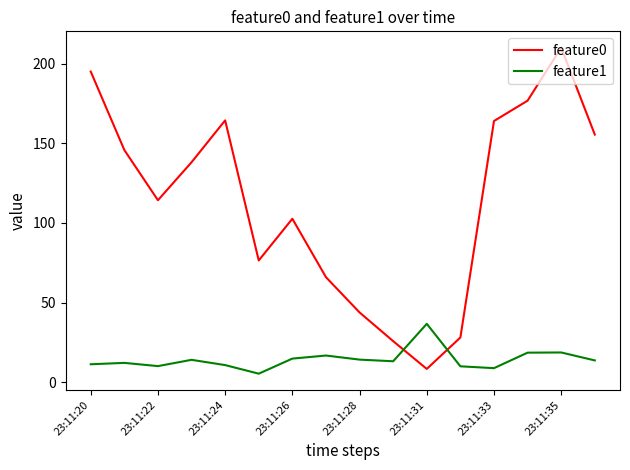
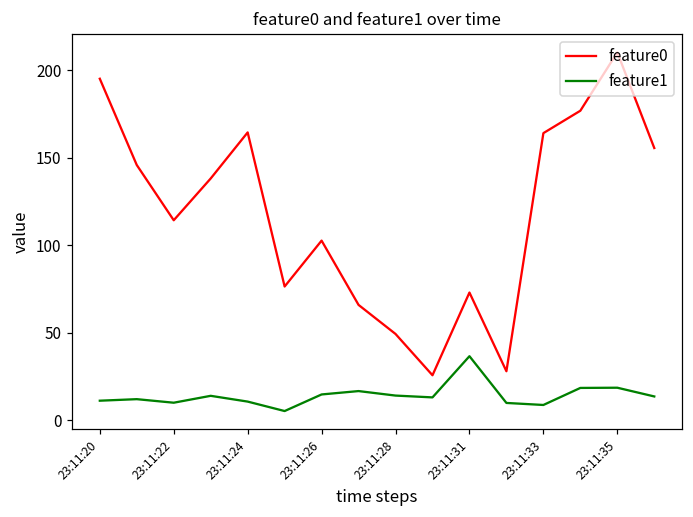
  {
    "feature0": {
      "23:11:20": 195,
      "23:11:22": 114,
      "23:11:24": 165,
      "23:11:26": 103,
-     "23:11:28": 44,
-     "23:11:31": 8,
+     "23:11:28": 49,
+     "23:11:31": 73,
      "23:11:33": 164
    },
    "feature1": {
      "23:11:20": 11,
      "23:11:22": 10,
      "23:11:24": 11,
      "23:11:26": 15,
      "23:11:28": 14,
      "23:11:31": 37,
      "23:11:33": 9,
      "23:11:35": 19
    }
  }
